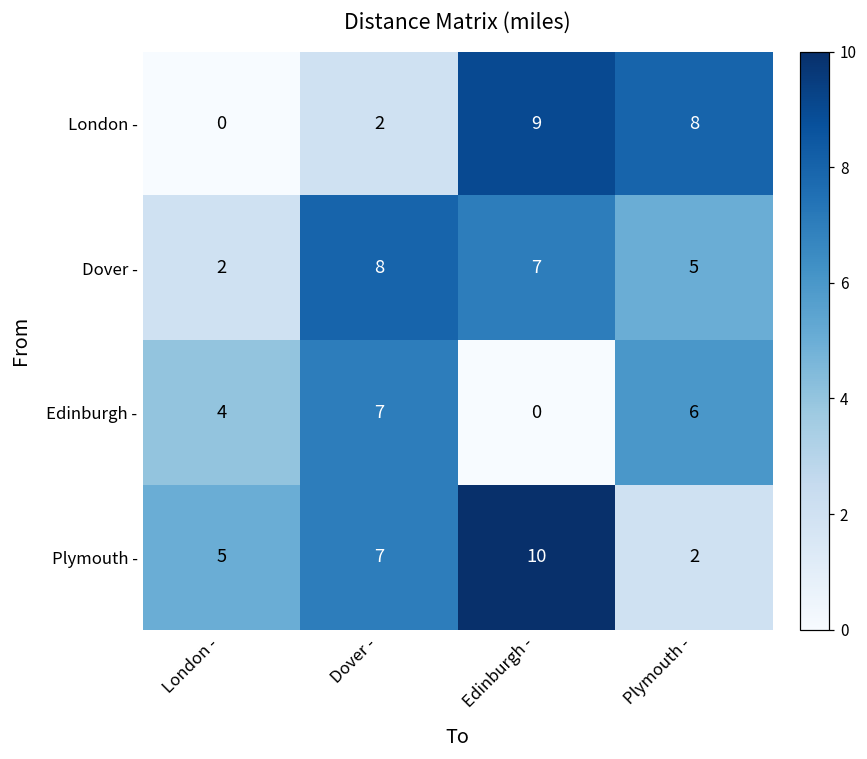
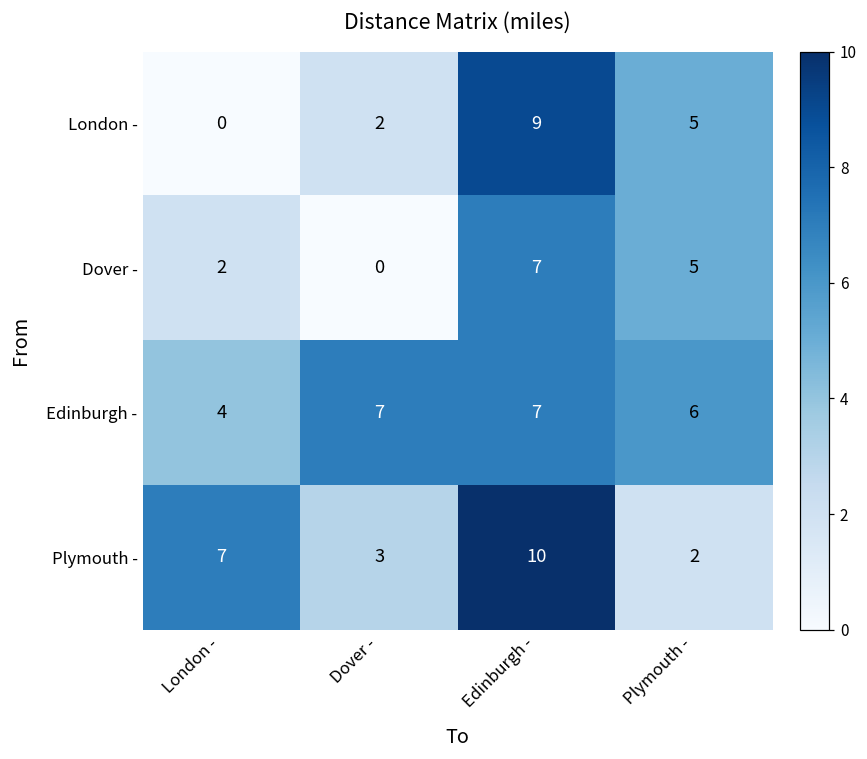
  {
    "London -": {
      "London -": 0,
      "Dover -": 2,
      "Edinburgh -": 9,
-     "Plymouth -": 8
+     "Plymouth -": 5
    },
    "Dover -": {
      "London -": 2,
-     "Dover -": 8,
+     "Dover -": 0,
      "Edinburgh -": 7,
      "Plymouth -": 5
    },
    "Edinburgh -": {
      "London -": 4,
      "Dover -": 7,
-     "Edinburgh -": 0,
+     "Edinburgh -": 7,
      "Plymouth -": 6
    },
    "Plymouth -": {
-     "London -": 5,
-     "Dover -": 7,
+     "London -": 7,
+     "Dover -": 3,
      "Edinburgh -": 10,
      "Plymouth -": 2
    }
  }
